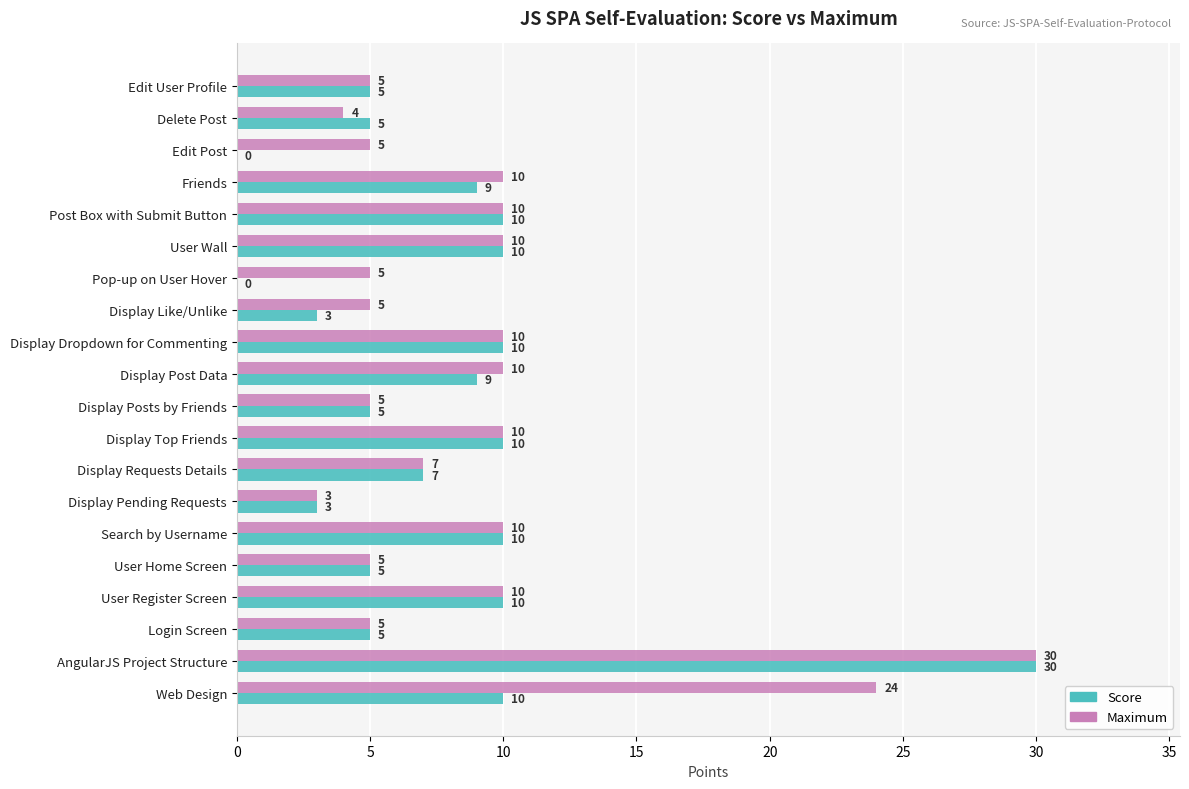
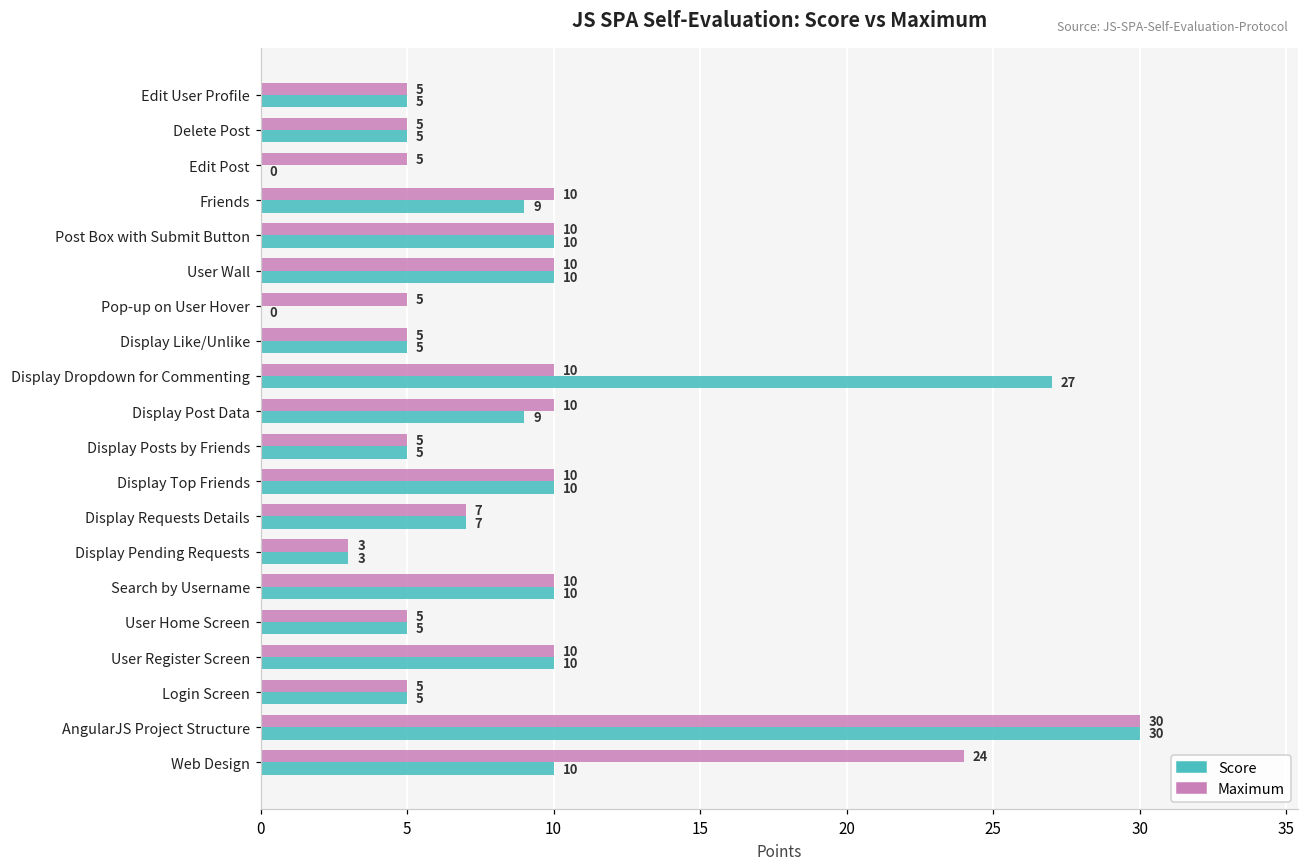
  {
    "Maximum": {
      "Edit User Profile": 5,
-     "Delete Post": 4,
+     "Delete Post": 5,
      "Edit Post": 5,
      "Friends": 10,
      "Post Box with Submit Button": 10,
      "User Wall": 10,
      "Pop-up on User Hover": 5,
      "Display Like/Unlike": 5,
      "Display Dropdown for Commenting": 10,
      "Display Post Data": 10,
      "Display Posts by Friends": 5,
      "Display Top Friends": 10,
      "Display Requests Details": 7,
      "Display Pending Requests": 3,
      "Search by Username": 10,
      "User Home Screen": 5,
      "User Register Screen": 10,
      "Login Screen": 5,
      "AngularJS Project Structure": 30,
      "Web Design": 24
    },
    "Score": {
      "Edit User Profile": 5,
      "Delete Post": 5,
      "Edit Post": 0,
      "Friends": 9,
      "Post Box with Submit Button": 10,
      "User Wall": 10,
      "Pop-up on User Hover": 0,
-     "Display Like/Unlike": 3,
-     "Display Dropdown for Commenting": 10,
+     "Display Like/Unlike": 5,
+     "Display Dropdown for Commenting": 27,
      "Display Post Data": 9,
      "Display Posts by Friends": 5,
      "Display Top Friends": 10,
      "Display Requests Details": 7,
      "Display Pending Requests": 3,
      "Search by Username": 10,
      "User Home Screen": 5,
      "User Register Screen": 10,
      "Login Screen": 5,
      "AngularJS Project Structure": 30,
      "Web Design": 10
    }
  }
